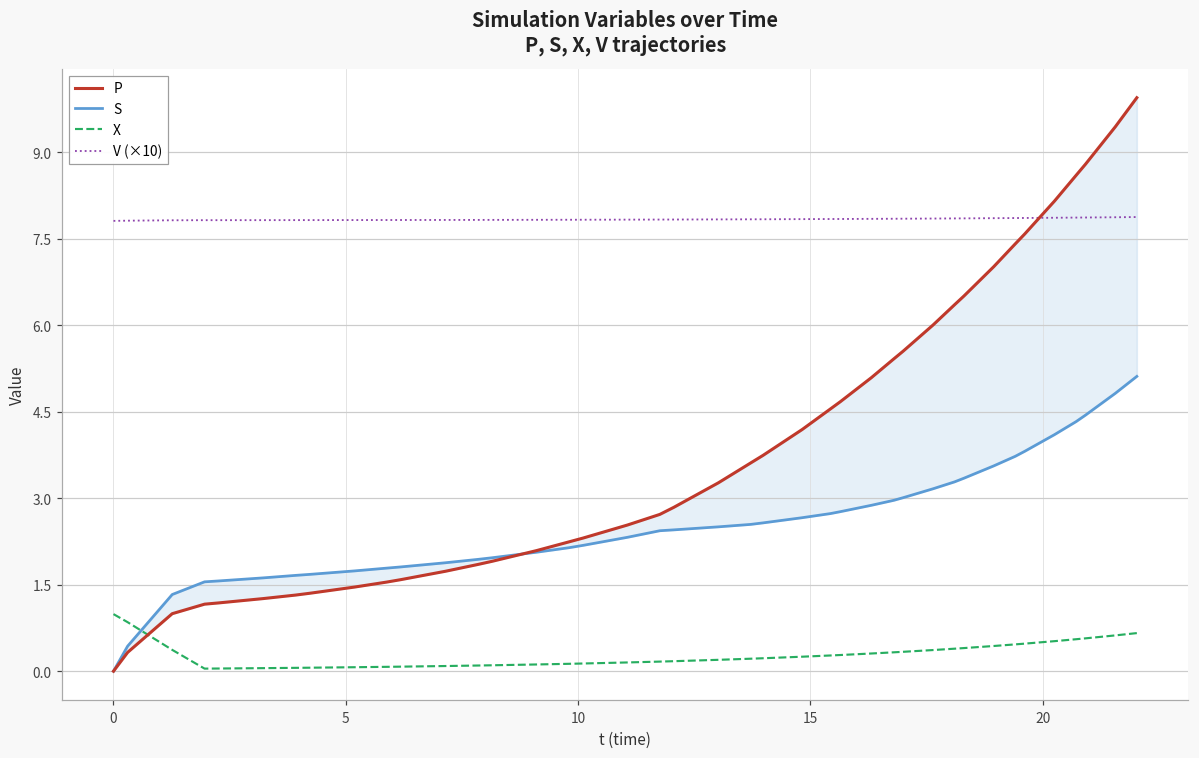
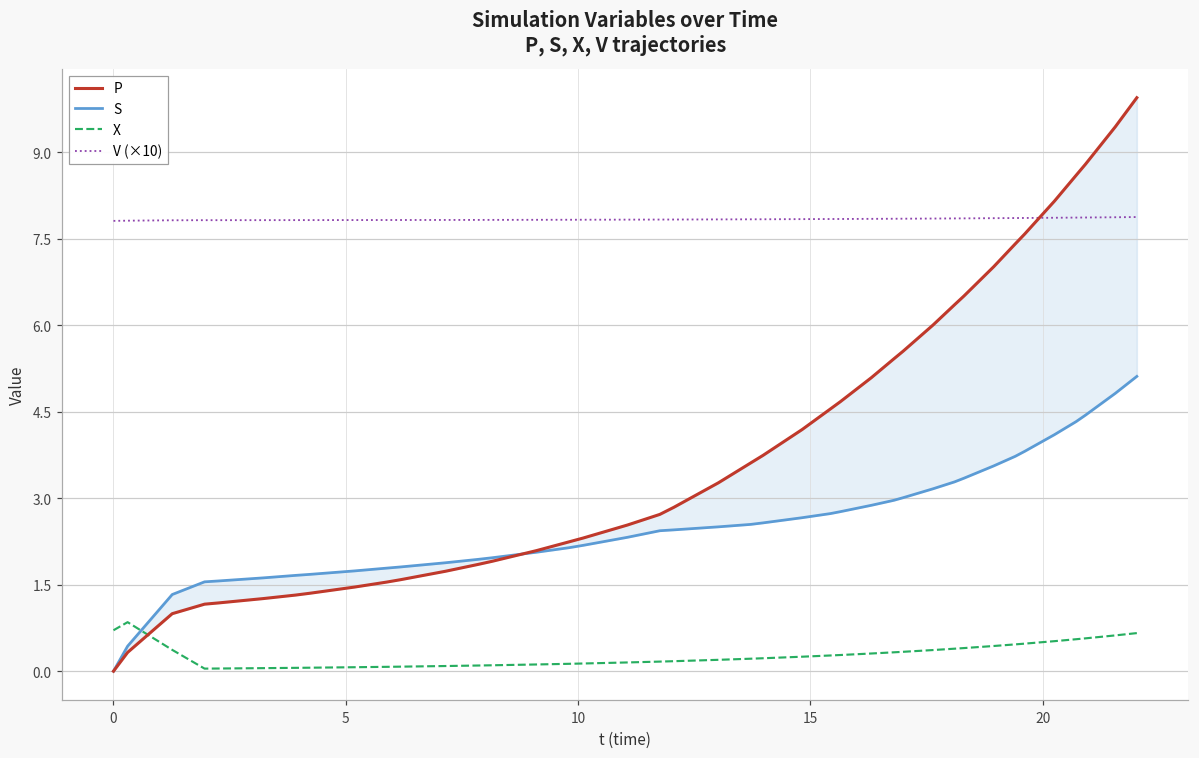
  {
    "X": {
-     "0": 1.0
+     "0": 0.7
    },
    "V (×10)": {
      "0": 7.8
    }
  }
